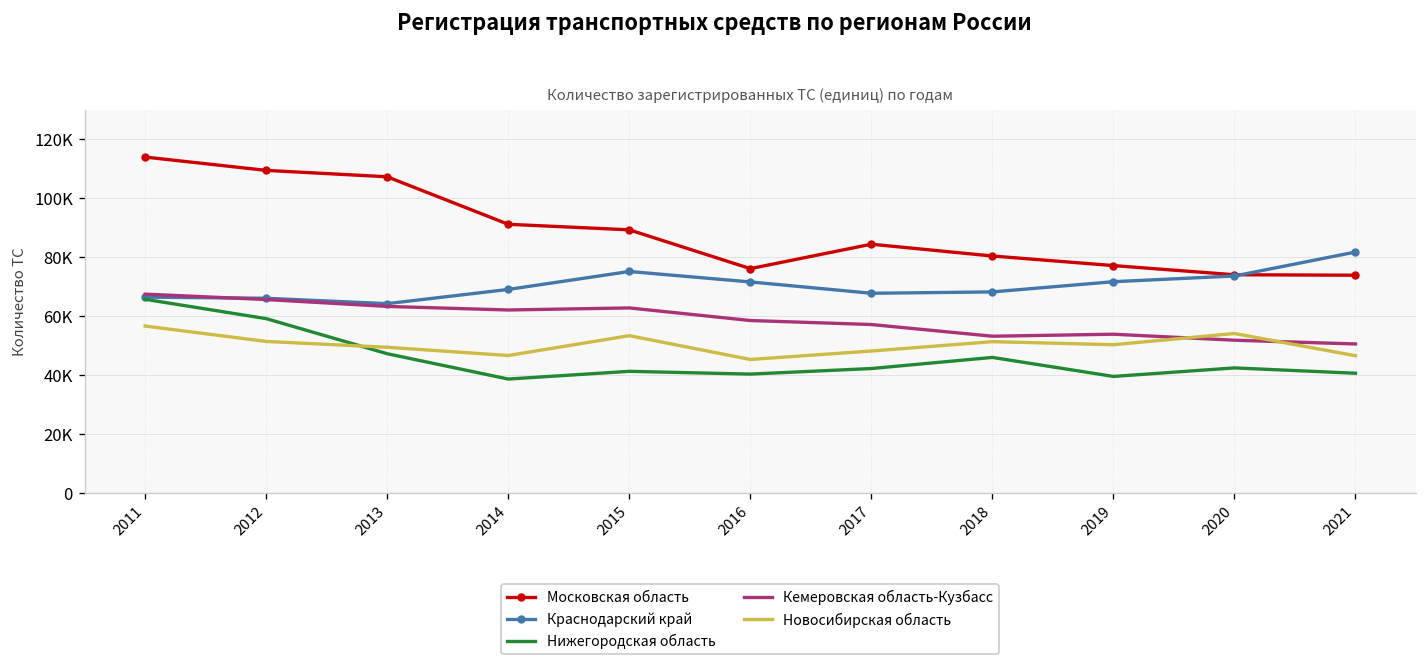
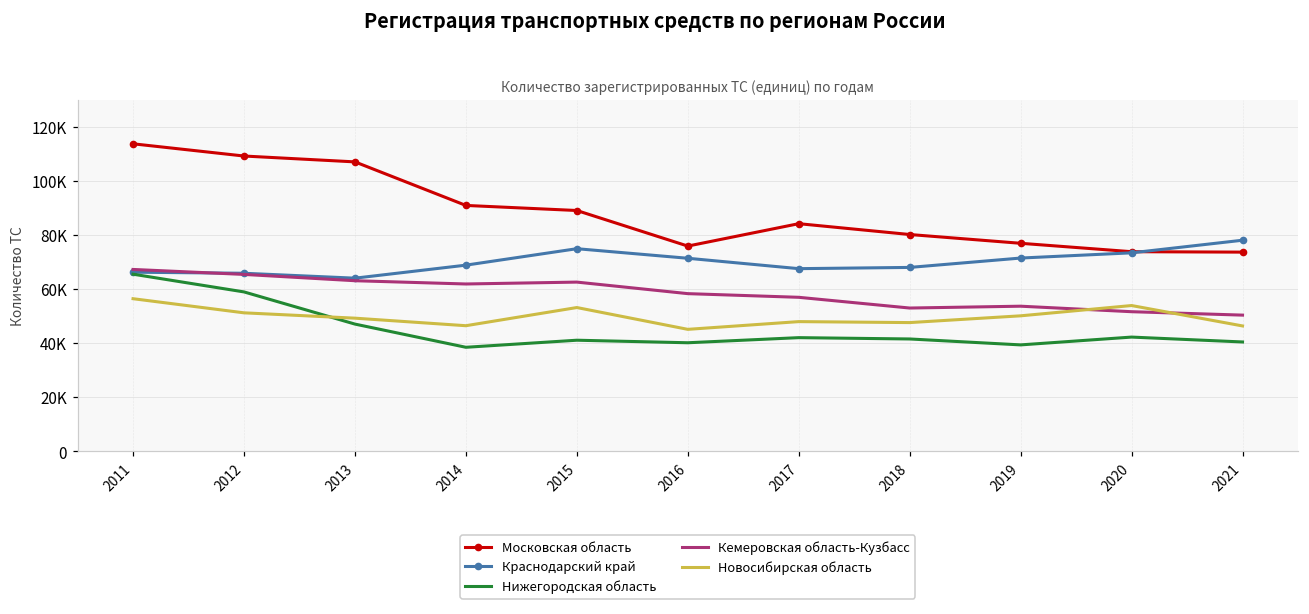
  {
    "Московская область": {
      "2011": 114000,
      "2012": 109000,
      "2013": 107000,
      "2014": 91000,
      "2015": 89000,
      "2016": 76000,
      "2017": 84000,
      "2018": 80000,
      "2019": 77000,
      "2021": 74000
    },
    "Краснодарский край": {
      "2014": 69000,
      "2015": 75000,
      "2016": 72000,
      "2017": 68000,
      "2018": 68000,
      "2019": 72000,
-     "2021": 82000
+     "2021": 78000
    },
    "Нижегородская область": {
      "2012": 59000,
      "2013": 47000,
      "2014": 39000,
      "2015": 41000,
      "2016": 40000,
      "2017": 42000,
-     "2018": 46000,
+     "2018": 42000,
      "2019": 39000,
      "2020": 42000,
      "2021": 41000
    },
    "Кемеровская область-Кузбасс": {
      "2014": 62000,
      "2015": 63000,
      "2016": 58000,
      "2017": 57000,
      "2018": 53000,
      "2019": 54000,
      "2020": 52000,
      "2021": 50000
    },
    "Новосибирская область": {
      "2011": 57000,
      "2012": 51000,
      "2013": 49000,
      "2014": 47000,
      "2015": 53000,
      "2016": 45000,
      "2017": 48000,
-     "2018": 51000,
+     "2018": 48000,
      "2019": 50000,
      "2020": 54000,
      "2021": 46000
    }
  }
